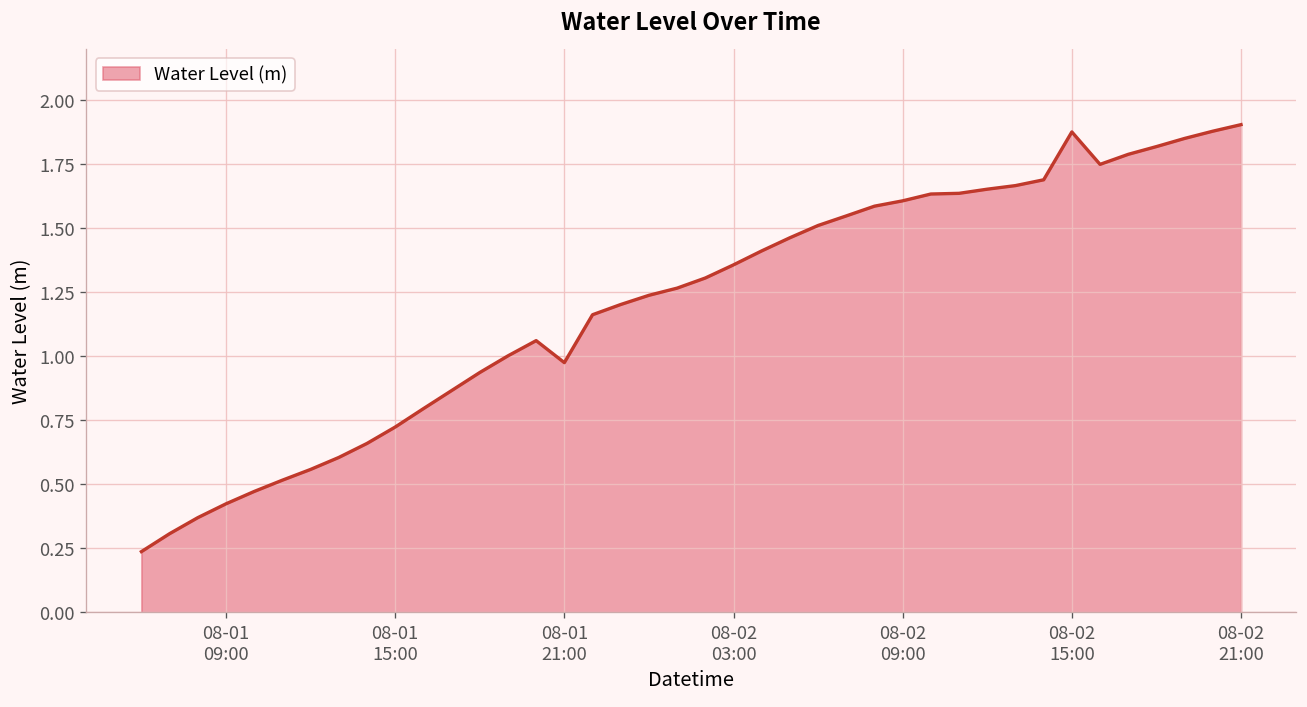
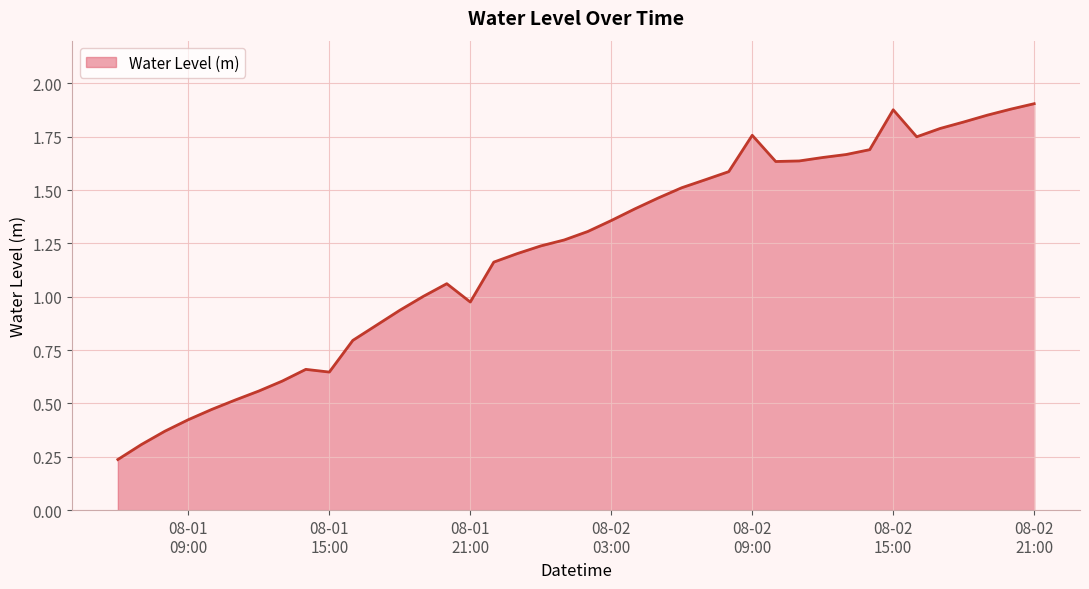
  {
    "08-01 09:00": 0.42,
-   "08-01 15:00": 0.72,
+   "08-01 15:00": 0.65,
    "08-01 21:00": 0.98,
    "08-02 03:00": 1.36,
-   "08-02 09:00": 1.61,
+   "08-02 09:00": 1.76,
    "08-02 15:00": 1.88,
    "08-02 21:00": 1.90
  }
